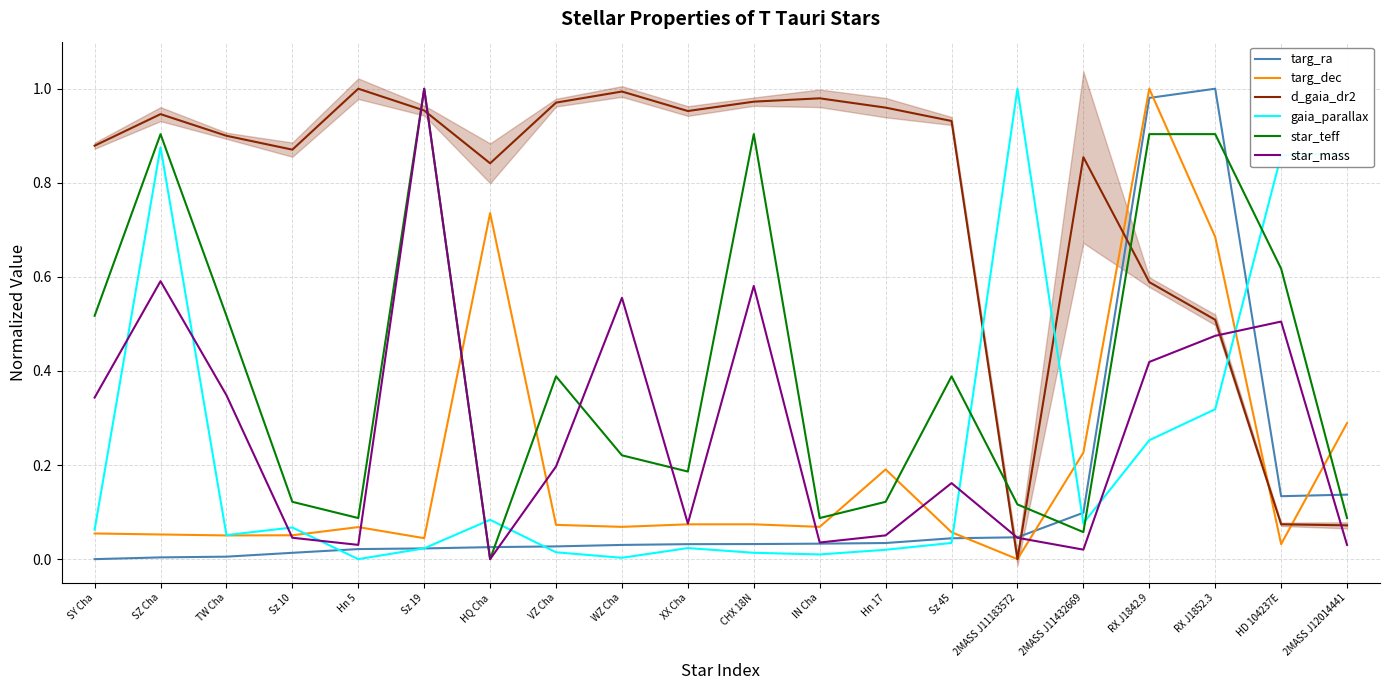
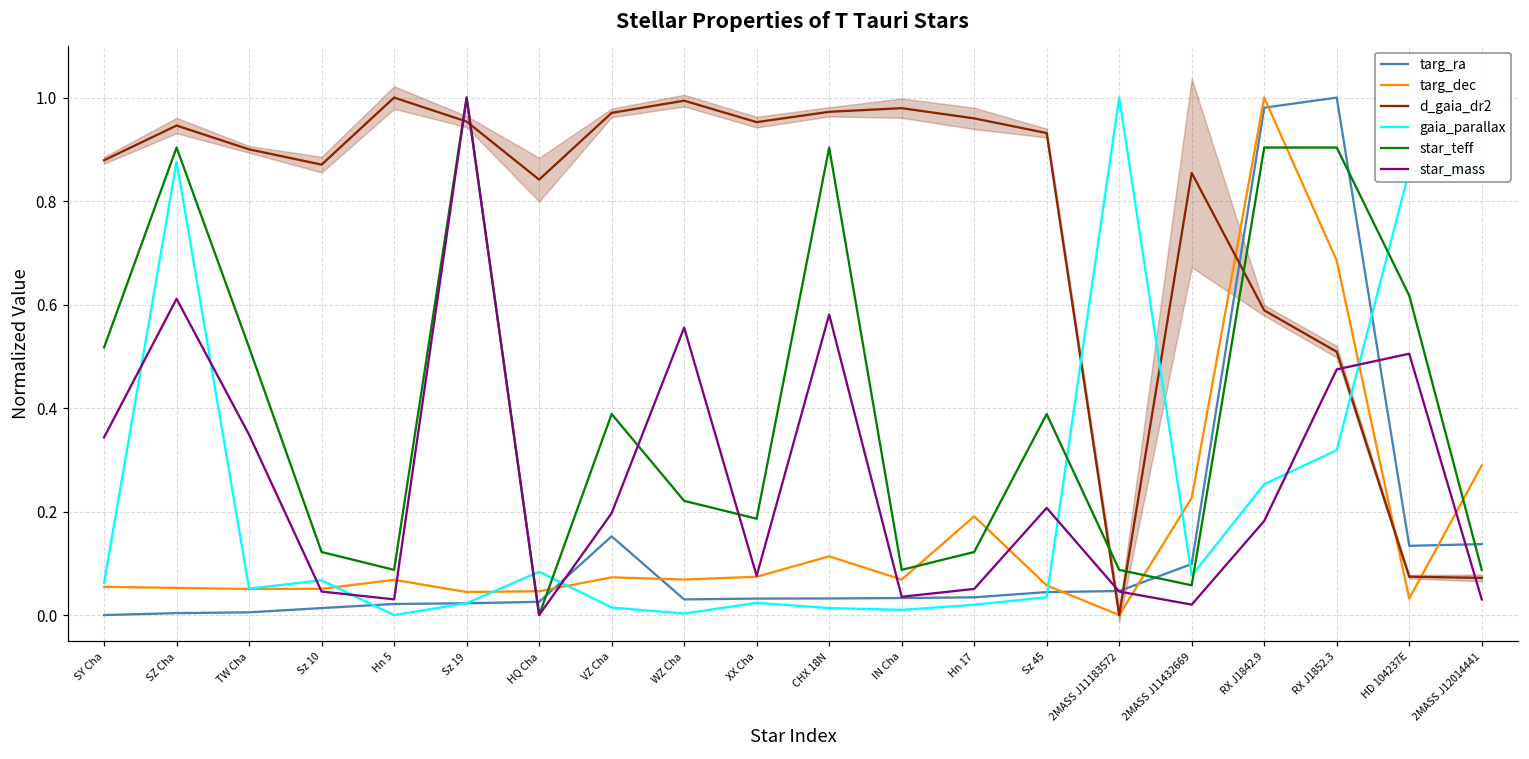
  {
    "targ_ra": {
      "SY Cha": 0.00,
      "SZ Cha": 0.00,
      "TW Cha": 0.01,
      "Sz 10": 0.01,
      "Hn 5": 0.02,
      "HQ Cha": 0.03,
-     "VZ Cha": 0.03,
+     "VZ Cha": 0.15,
      "WZ Cha": 0.03,
      "XX Cha": 0.03,
      "CHX 18N": 0.03,
      "Hn 17": 0.03,
      "Sz 45": 0.04,
      "2MASS J11432669": 0.10,
      "RX J1842.9": 0.98,
      "RX J1852.3": 1.00,
      "HD 104237E": 0.13,
      "2MASS J12014441": 0.14
    },
    "targ_dec": {
      "SY Cha": 0.05,
      "SZ Cha": 0.05,
      "Hn 5": 0.07,
      "Sz 19": 0.04,
-     "HQ Cha": 0.74,
+     "HQ Cha": 0.05,
      "VZ Cha": 0.07,
      "WZ Cha": 0.07,
-     "CHX 18N": 0.07,
+     "CHX 18N": 0.11,
      "IN Cha": 0.07,
      "Hn 17": 0.19,
      "Sz 45": 0.06,
      "2MASS J11432669": 0.23,
      "RX J1842.9": 1.00,
      "RX J1852.3": 0.68,
      "HD 104237E": 0.03,
      "2MASS J12014441": 0.29
    },
    "gaia_parallax": {
      "SY Cha": 0.06,
      "SZ Cha": 0.88,
      "Sz 10": 0.07,
      "Hn 5": 0.00,
      "HQ Cha": 0.08,
      "VZ Cha": 0.01,
      "WZ Cha": 0.00,
      "XX Cha": 0.02,
      "CHX 18N": 0.01,
      "IN Cha": 0.01,
      "Hn 17": 0.02,
      "Sz 45": 0.03,
      "2MASS J11183572": 1.00,
      "2MASS J11432669": 0.08,
      "RX J1842.9": 0.25,
      "RX J1852.3": 0.32
    },
    "star_teff": {
      "SY Cha": 0.52,
      "SZ Cha": 0.90,
      "TW Cha": 0.52,
      "Sz 10": 0.12,
      "Hn 5": 0.09,
      "VZ Cha": 0.39,
      "WZ Cha": 0.22,
      "XX Cha": 0.19,
      "CHX 18N": 0.90,
      "IN Cha": 0.09,
      "Hn 17": 0.12,
      "Sz 45": 0.39,
-     "2MASS J11183572": 0.12,
+     "2MASS J11183572": 0.09,
      "2MASS J11432669": 0.06,
      "RX J1842.9": 0.90,
      "RX J1852.3": 0.90,
      "HD 104237E": 0.62,
      "2MASS J12014441": 0.09
    },
    "star_mass": {
      "SY Cha": 0.34,
-     "SZ Cha": 0.59,
+     "SZ Cha": 0.61,
      "TW Cha": 0.35,
      "Hn 5": 0.03,
      "VZ Cha": 0.20,
      "WZ Cha": 0.56,
      "CHX 18N": 0.58,
      "Hn 17": 0.05,
-     "Sz 45": 0.16,
+     "Sz 45": 0.21,
      "2MASS J11432669": 0.02,
-     "RX J1842.9": 0.42,
+     "RX J1842.9": 0.18,
      "RX J1852.3": 0.47,
      "HD 104237E": 0.51,
      "2MASS J12014441": 0.03
    }
  }
